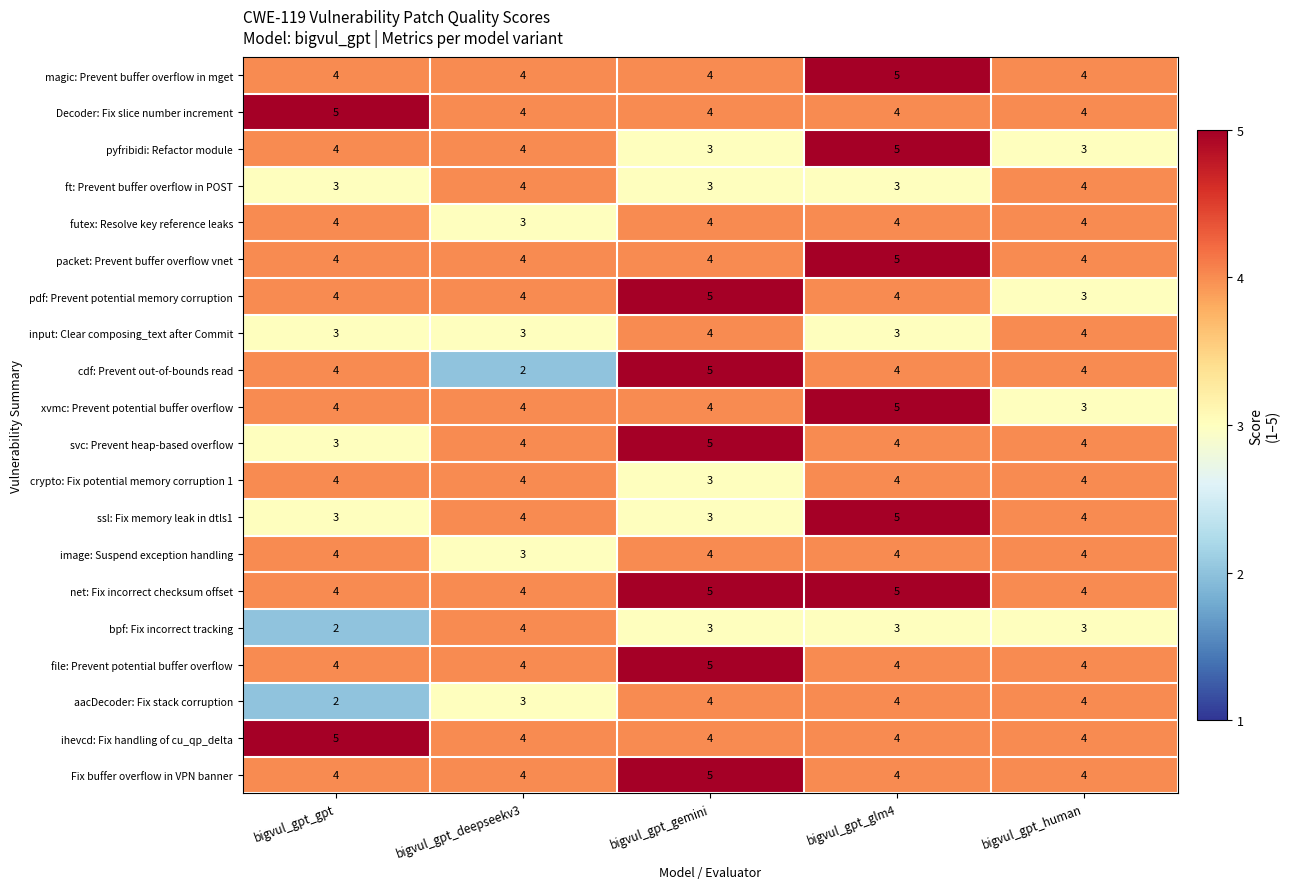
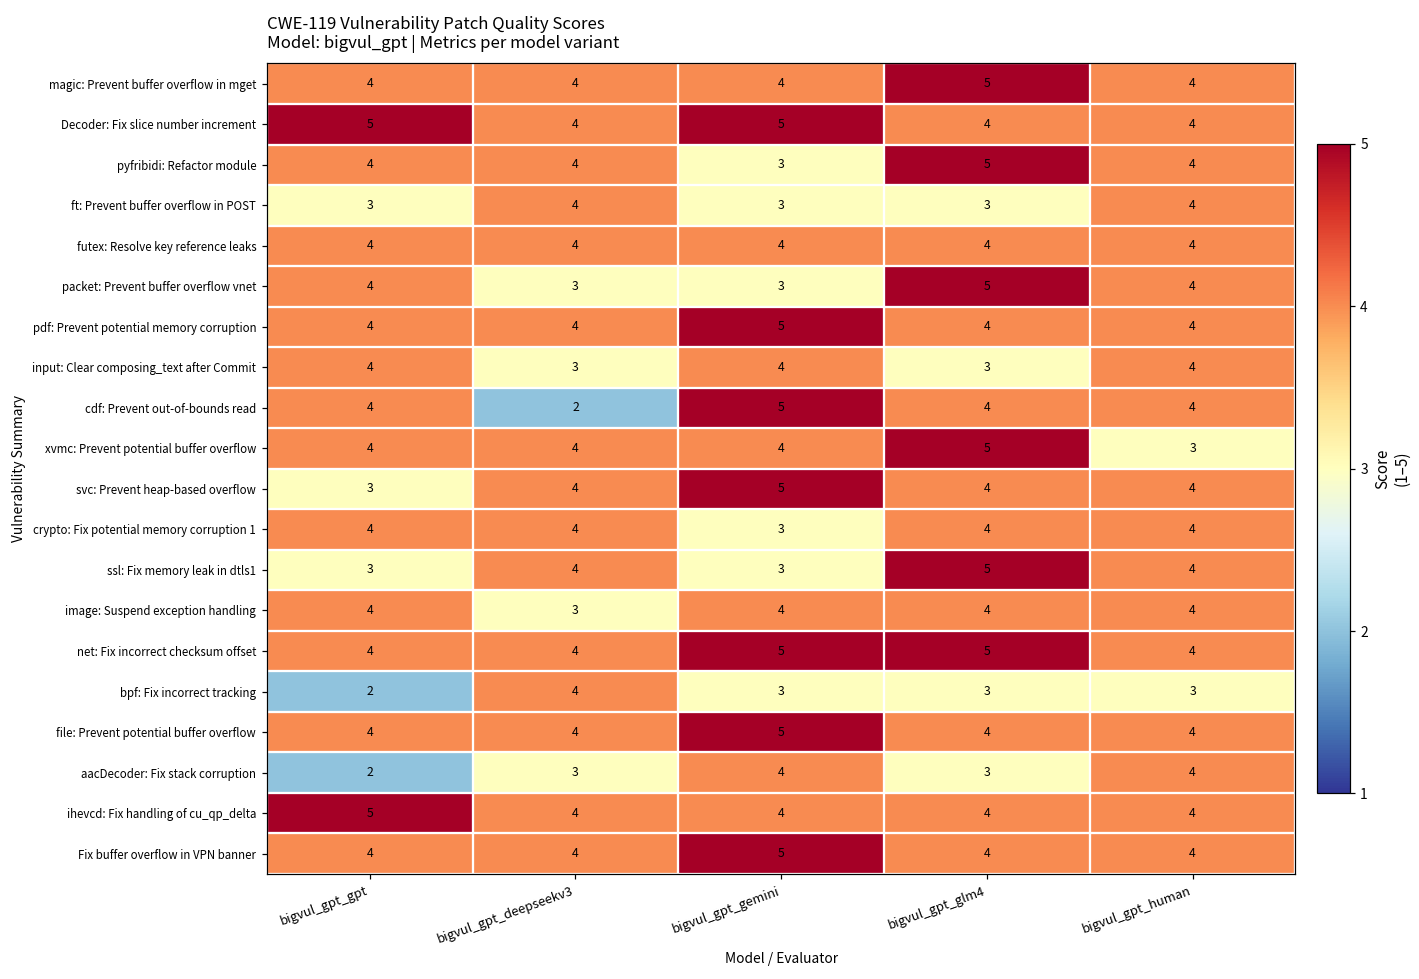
  {
    "magic: Prevent buffer overflow in mget": {
      "bigvul_gpt_gpt": 4,
      "bigvul_gpt_deepseekv3": 4,
      "bigvul_gpt_gemini": 4,
      "bigvul_gpt_glm4": 5,
      "bigvul_gpt_human": 4
    },
    "Decoder: Fix slice number increment": {
      "bigvul_gpt_gpt": 5,
      "bigvul_gpt_deepseekv3": 4,
-     "bigvul_gpt_gemini": 4,
+     "bigvul_gpt_gemini": 5,
      "bigvul_gpt_glm4": 4,
      "bigvul_gpt_human": 4
    },
    "pyfribidi: Refactor module": {
      "bigvul_gpt_gpt": 4,
      "bigvul_gpt_deepseekv3": 4,
      "bigvul_gpt_gemini": 3,
      "bigvul_gpt_glm4": 5,
-     "bigvul_gpt_human": 3
+     "bigvul_gpt_human": 4
    },
    "ft: Prevent buffer overflow in POST": {
      "bigvul_gpt_gpt": 3,
      "bigvul_gpt_deepseekv3": 4,
      "bigvul_gpt_gemini": 3,
      "bigvul_gpt_glm4": 3,
      "bigvul_gpt_human": 4
    },
    "futex: Resolve key reference leaks": {
      "bigvul_gpt_gpt": 4,
-     "bigvul_gpt_deepseekv3": 3,
+     "bigvul_gpt_deepseekv3": 4,
      "bigvul_gpt_gemini": 4,
      "bigvul_gpt_glm4": 4,
      "bigvul_gpt_human": 4
    },
    "packet: Prevent buffer overflow vnet": {
      "bigvul_gpt_gpt": 4,
-     "bigvul_gpt_deepseekv3": 4,
-     "bigvul_gpt_gemini": 4,
+     "bigvul_gpt_deepseekv3": 3,
+     "bigvul_gpt_gemini": 3,
      "bigvul_gpt_glm4": 5,
      "bigvul_gpt_human": 4
    },
    "pdf: Prevent potential memory corruption": {
      "bigvul_gpt_gpt": 4,
      "bigvul_gpt_deepseekv3": 4,
      "bigvul_gpt_gemini": 5,
      "bigvul_gpt_glm4": 4,
-     "bigvul_gpt_human": 3
+     "bigvul_gpt_human": 4
    },
    "input: Clear composing_text after Commit": {
-     "bigvul_gpt_gpt": 3,
+     "bigvul_gpt_gpt": 4,
      "bigvul_gpt_deepseekv3": 3,
      "bigvul_gpt_gemini": 4,
      "bigvul_gpt_glm4": 3,
      "bigvul_gpt_human": 4
    },
    "cdf: Prevent out-of-bounds read": {
      "bigvul_gpt_gpt": 4,
      "bigvul_gpt_deepseekv3": 2,
      "bigvul_gpt_gemini": 5,
      "bigvul_gpt_glm4": 4,
      "bigvul_gpt_human": 4
    },
    "xvmc: Prevent potential buffer overflow": {
      "bigvul_gpt_gpt": 4,
      "bigvul_gpt_deepseekv3": 4,
      "bigvul_gpt_gemini": 4,
      "bigvul_gpt_glm4": 5,
      "bigvul_gpt_human": 3
    },
    "svc: Prevent heap-based overflow": {
      "bigvul_gpt_gpt": 3,
      "bigvul_gpt_deepseekv3": 4,
      "bigvul_gpt_gemini": 5,
      "bigvul_gpt_glm4": 4,
      "bigvul_gpt_human": 4
    },
    "crypto: Fix potential memory corruption 1": {
      "bigvul_gpt_gpt": 4,
      "bigvul_gpt_deepseekv3": 4,
      "bigvul_gpt_gemini": 3,
      "bigvul_gpt_glm4": 4,
      "bigvul_gpt_human": 4
    },
    "ssl: Fix memory leak in dtls1": {
      "bigvul_gpt_gpt": 3,
      "bigvul_gpt_deepseekv3": 4,
      "bigvul_gpt_gemini": 3,
      "bigvul_gpt_glm4": 5,
      "bigvul_gpt_human": 4
    },
    "image: Suspend exception handling": {
      "bigvul_gpt_gpt": 4,
      "bigvul_gpt_deepseekv3": 3,
      "bigvul_gpt_gemini": 4,
      "bigvul_gpt_glm4": 4,
      "bigvul_gpt_human": 4
    },
    "net: Fix incorrect checksum offset": {
      "bigvul_gpt_gpt": 4,
      "bigvul_gpt_deepseekv3": 4,
      "bigvul_gpt_gemini": 5,
      "bigvul_gpt_glm4": 5,
      "bigvul_gpt_human": 4
    },
    "bpf: Fix incorrect tracking": {
      "bigvul_gpt_gpt": 2,
      "bigvul_gpt_deepseekv3": 4,
      "bigvul_gpt_gemini": 3,
      "bigvul_gpt_glm4": 3,
      "bigvul_gpt_human": 3
    },
    "file: Prevent potential buffer overflow": {
      "bigvul_gpt_gpt": 4,
      "bigvul_gpt_deepseekv3": 4,
      "bigvul_gpt_gemini": 5,
      "bigvul_gpt_glm4": 4,
      "bigvul_gpt_human": 4
    },
    "aacDecoder: Fix stack corruption": {
      "bigvul_gpt_gpt": 2,
      "bigvul_gpt_deepseekv3": 3,
      "bigvul_gpt_gemini": 4,
-     "bigvul_gpt_glm4": 4,
+     "bigvul_gpt_glm4": 3,
      "bigvul_gpt_human": 4
    },
    "ihevcd: Fix handling of cu_qp_delta": {
      "bigvul_gpt_gpt": 5,
      "bigvul_gpt_deepseekv3": 4,
      "bigvul_gpt_gemini": 4,
      "bigvul_gpt_glm4": 4,
      "bigvul_gpt_human": 4
    },
    "Fix buffer overflow in VPN banner": {
      "bigvul_gpt_gpt": 4,
      "bigvul_gpt_deepseekv3": 4,
      "bigvul_gpt_gemini": 5,
      "bigvul_gpt_glm4": 4,
      "bigvul_gpt_human": 4
    }
  }
